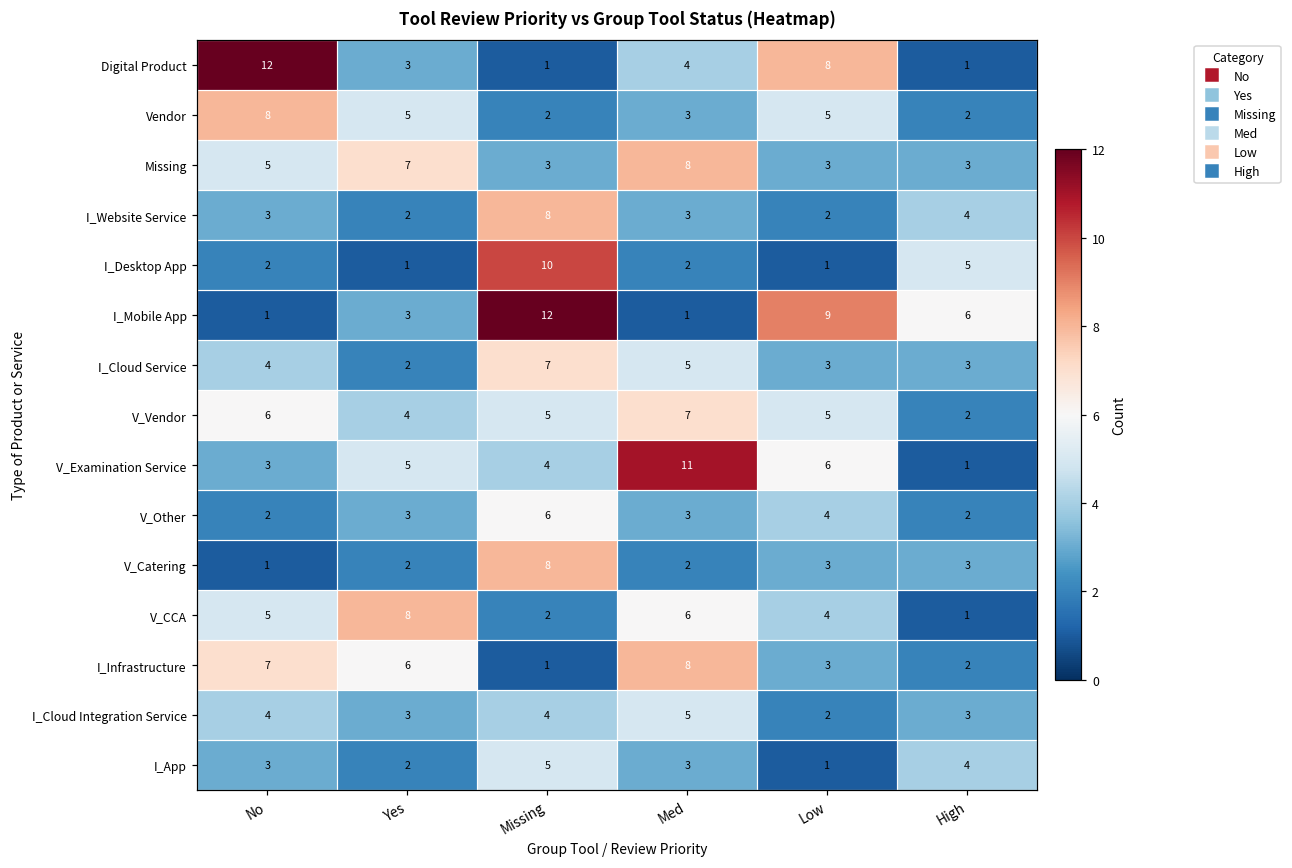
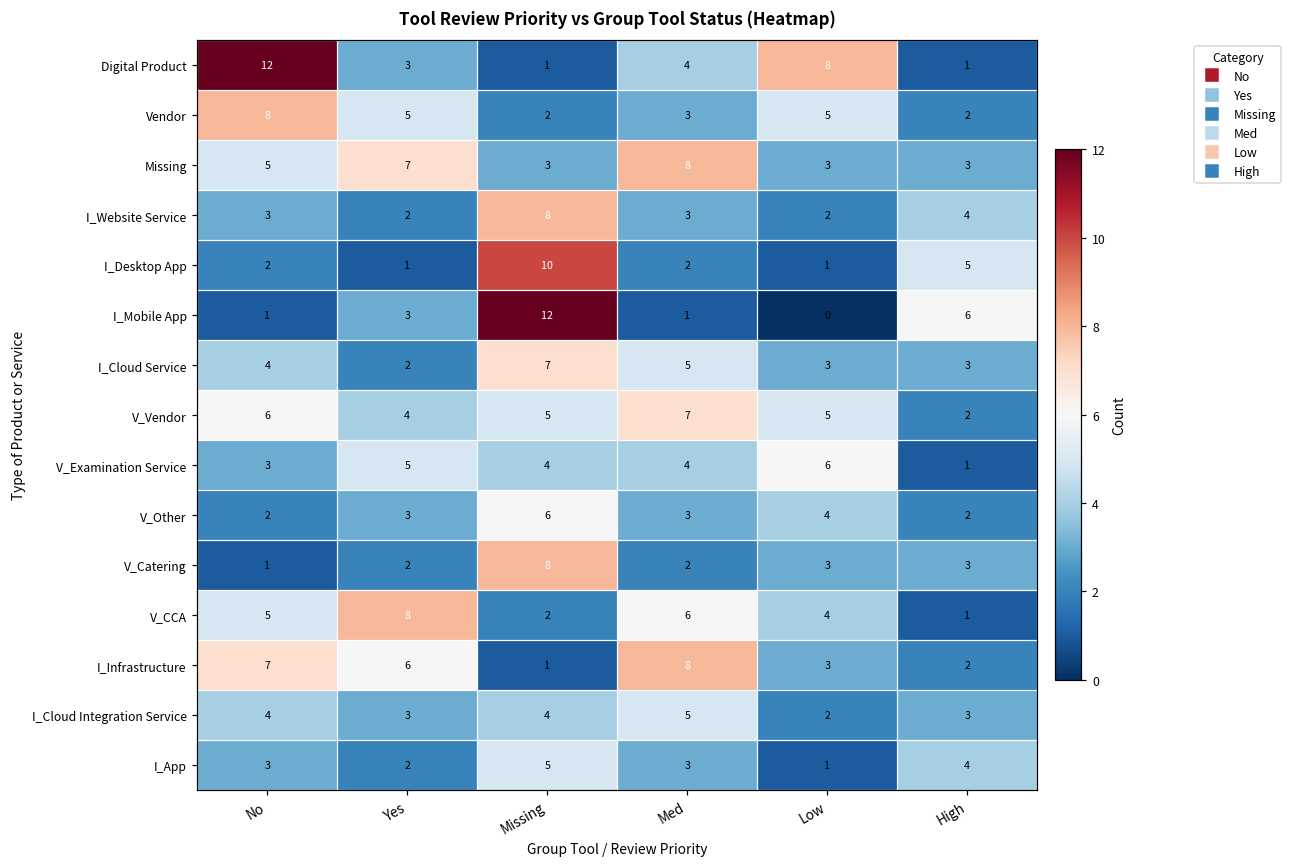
  {
    "Digital Product": {
      "No": 12,
      "Yes": 3,
      "Missing": 1,
      "Med": 4,
      "Low": 8,
      "High": 1
    },
    "Vendor": {
      "No": 8,
      "Yes": 5,
      "Missing": 2,
      "Med": 3,
      "Low": 5,
      "High": 2
    },
    "Missing": {
      "No": 5,
      "Yes": 7,
      "Missing": 3,
      "Med": 8,
      "Low": 3,
      "High": 3
    },
    "I_Website Service": {
      "No": 3,
      "Yes": 2,
      "Missing": 8,
      "Med": 3,
      "Low": 2,
      "High": 4
    },
    "I_Desktop App": {
      "No": 2,
      "Yes": 1,
      "Missing": 10,
      "Med": 2,
      "Low": 1,
      "High": 5
    },
    "I_Mobile App": {
      "No": 1,
      "Yes": 3,
      "Missing": 12,
      "Med": 1,
-     "Low": 9,
+     "Low": 0,
      "High": 6
    },
    "I_Cloud Service": {
      "No": 4,
      "Yes": 2,
      "Missing": 7,
      "Med": 5,
      "Low": 3,
      "High": 3
    },
    "V_Vendor": {
      "No": 6,
      "Yes": 4,
      "Missing": 5,
      "Med": 7,
      "Low": 5,
      "High": 2
    },
    "V_Examination Service": {
      "No": 3,
      "Yes": 5,
      "Missing": 4,
-     "Med": 11,
+     "Med": 4,
      "Low": 6,
      "High": 1
    },
    "V_Other": {
      "No": 2,
      "Yes": 3,
      "Missing": 6,
      "Med": 3,
      "Low": 4,
      "High": 2
    },
    "V_Catering": {
      "No": 1,
      "Yes": 2,
      "Missing": 8,
      "Med": 2,
      "Low": 3,
      "High": 3
    },
    "V_CCA": {
      "No": 5,
      "Yes": 8,
      "Missing": 2,
      "Med": 6,
      "Low": 4,
      "High": 1
    },
    "I_Infrastructure": {
      "No": 7,
      "Yes": 6,
      "Missing": 1,
      "Med": 8,
      "Low": 3,
      "High": 2
    },
    "I_Cloud Integration Service": {
      "No": 4,
      "Yes": 3,
      "Missing": 4,
      "Med": 5,
      "Low": 2,
      "High": 3
    },
    "I_App": {
      "No": 3,
      "Yes": 2,
      "Missing": 5,
      "Med": 3,
      "Low": 1,
      "High": 4
    }
  }
